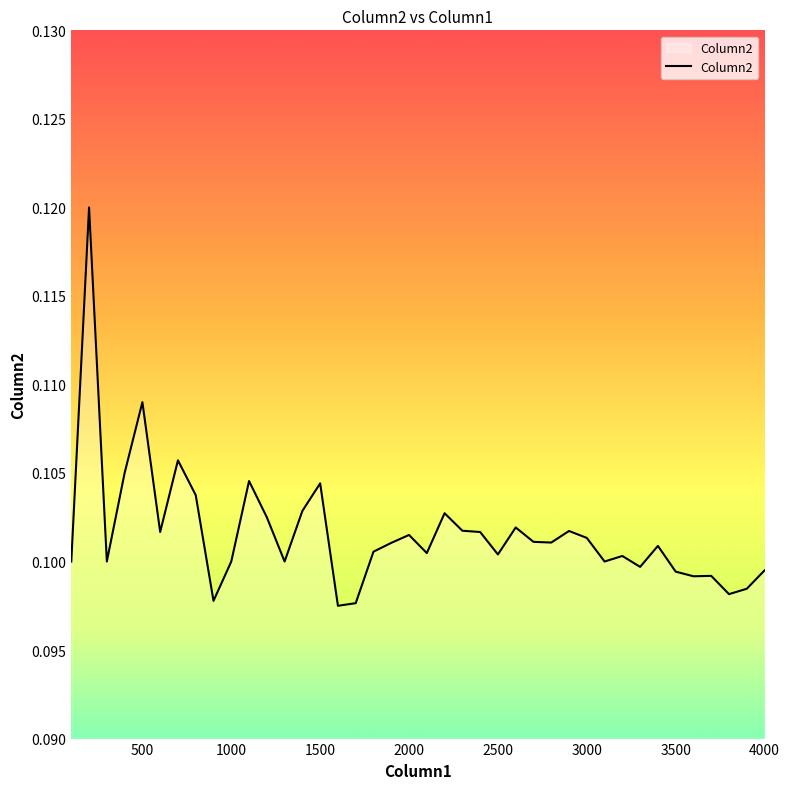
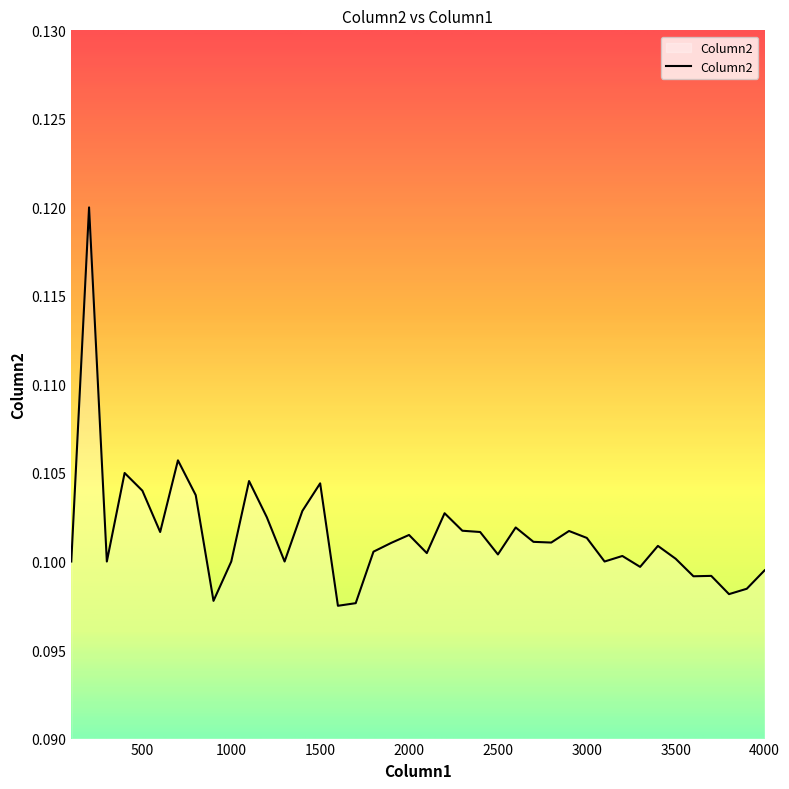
  {
-   "500": 0.109,
+   "500": 0.104,
    "1000": 0.1000,
    "1500": 0.1044,
    "2000": 0.1015,
    "2500": 0.1004,
    "3000": 0.1013,
-   "3500": 0.0994,
+   "3500": 0.1002,
    "4000": 0.0995
  }
